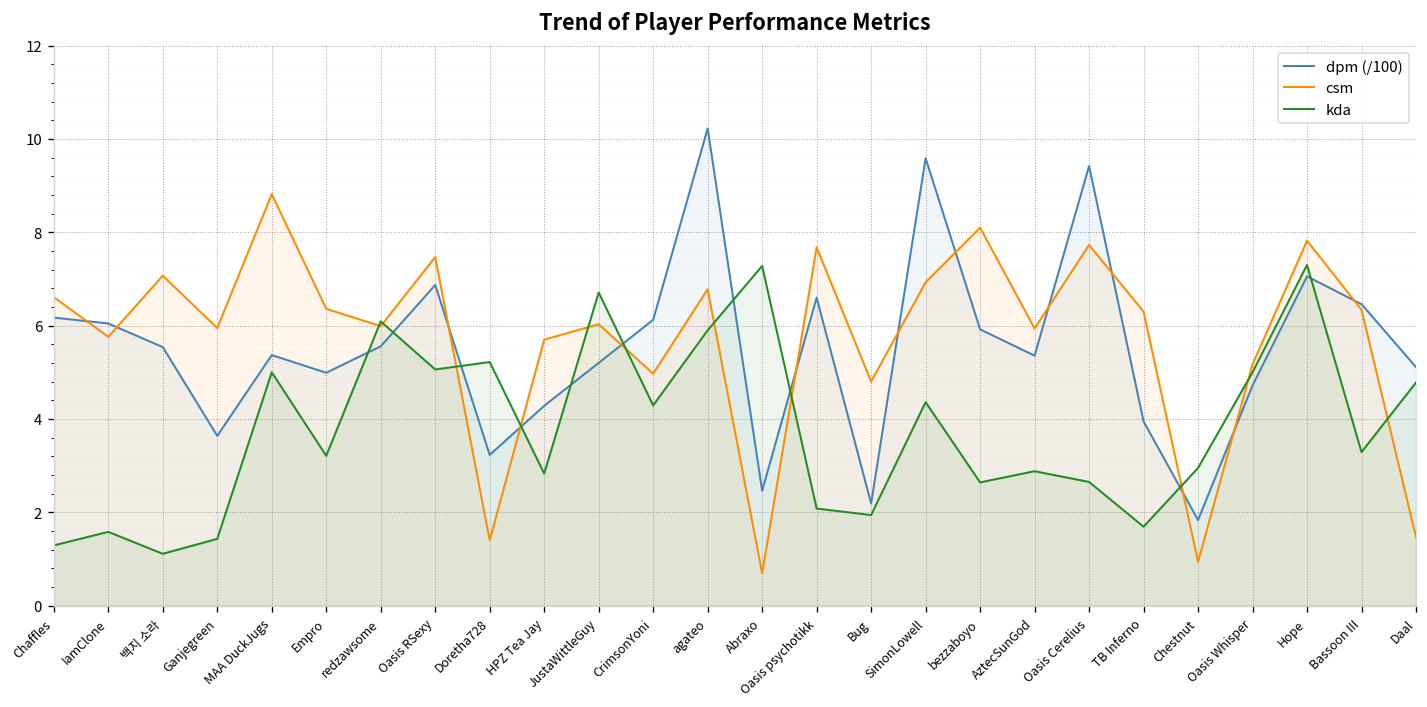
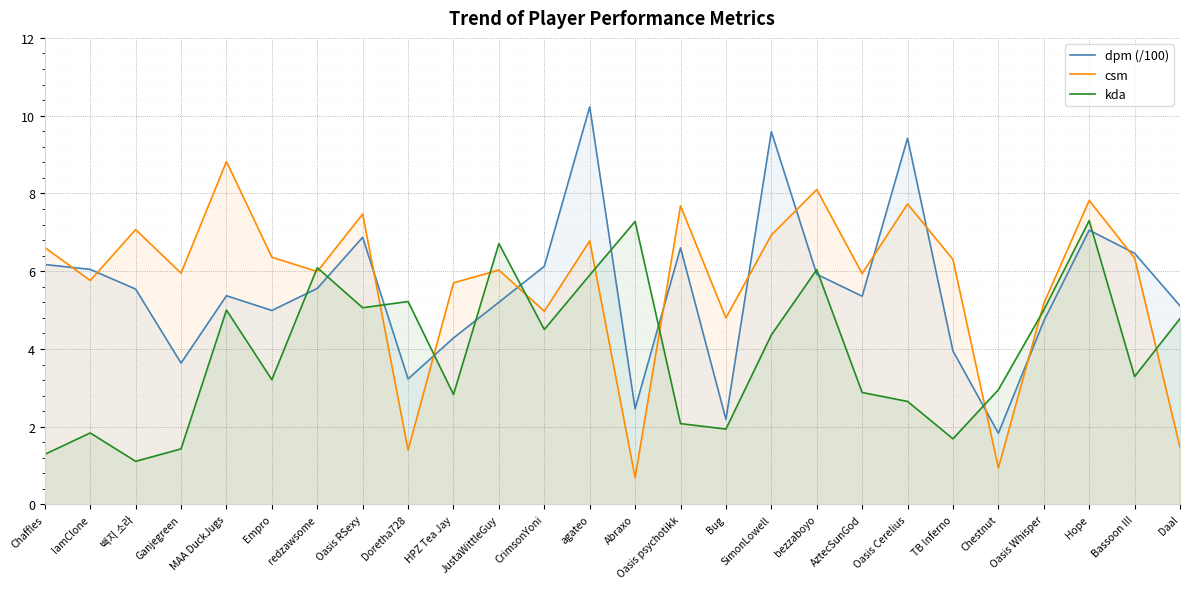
  {
    "dpm (/100)": {
      "Chaffles": 6.2,
      "IamClone": 6.0,
      "백지 소라": 5.5,
      "Ganjegreen": 3.6,
      "MAA DuckJugs": 5.4,
      "Empro": 5.0,
      "redzawsome": 5.6,
      "Oasis RSexy": 6.9,
      "Doretha728": 3.2,
      "HPZ Tea Jay": 4.3,
      "JustaWittleGuy": 5.2,
      "CrimsonYoni": 6.1,
      "agateo": 10.2,
      "Abraxo": 2.5,
      "Oasis psychotikk": 6.6,
      "Bug": 2.2,
      "SimonLowell": 9.6,
      "bezzaboyo": 5.9,
      "AztecSunGod": 5.4,
      "Oasis Cerelius": 9.4,
      "TB Inferno": 3.9,
      "Chestnut": 1.8,
      "Oasis Whisper": 4.7,
      "Hope": 7.1,
      "Bassoon III": 6.5,
      "Daal": 5.1
    },
    "csm": {
      "Chaffles": 6.6,
      "IamClone": 5.8,
      "백지 소라": 7.1,
      "Ganjegreen": 6.0,
      "MAA DuckJugs": 8.8,
      "Empro": 6.4,
      "redzawsome": 6.0,
      "Oasis RSexy": 7.5,
      "Doretha728": 1.4,
      "HPZ Tea Jay": 5.7,
      "JustaWittleGuy": 6.0,
      "CrimsonYoni": 5.0,
      "agateo": 6.8,
      "Abraxo": 0.7,
      "Oasis psychotikk": 7.7,
      "Bug": 4.8,
      "SimonLowell": 6.9,
      "bezzaboyo": 8.1,
      "AztecSunGod": 5.9,
      "Oasis Cerelius": 7.7,
      "TB Inferno": 6.3,
      "Chestnut": 0.9,
      "Oasis Whisper": 5.2,
      "Hope": 7.8,
      "Bassoon III": 6.3,
      "Daal": 1.5
    },
    "kda": {
      "Chaffles": 1.3,
-     "IamClone": 1.6,
+     "IamClone": 1.8,
      "백지 소라": 1.1,
      "Ganjegreen": 1.4,
      "MAA DuckJugs": 5.0,
      "Empro": 3.2,
      "redzawsome": 6.1,
      "Oasis RSexy": 5.1,
      "Doretha728": 5.2,
      "HPZ Tea Jay": 2.8,
      "JustaWittleGuy": 6.7,
-     "CrimsonYoni": 4.3,
+     "CrimsonYoni": 4.5,
      "agateo": 5.9,
      "Abraxo": 7.3,
      "Oasis psychotikk": 2.1,
      "Bug": 1.9,
      "SimonLowell": 4.4,
-     "bezzaboyo": 2.6,
+     "bezzaboyo": 6.0,
      "AztecSunGod": 2.9,
      "Oasis Cerelius": 2.7,
      "TB Inferno": 1.7,
      "Chestnut": 3.0,
      "Oasis Whisper": 5.0,
      "Hope": 7.3,
      "Bassoon III": 3.3,
      "Daal": 4.8
    }
  }
